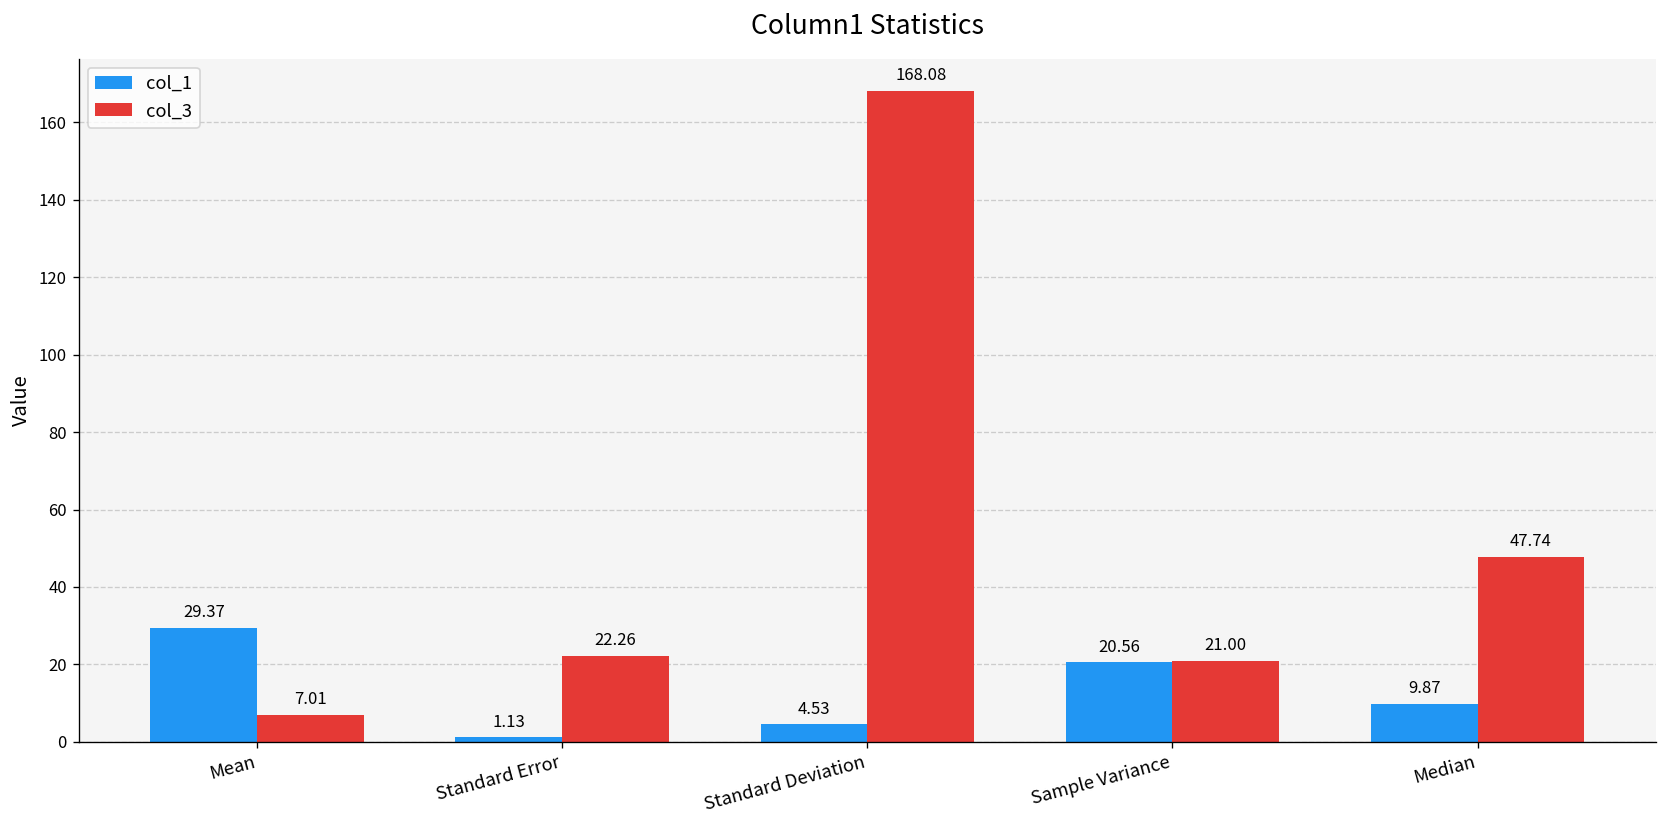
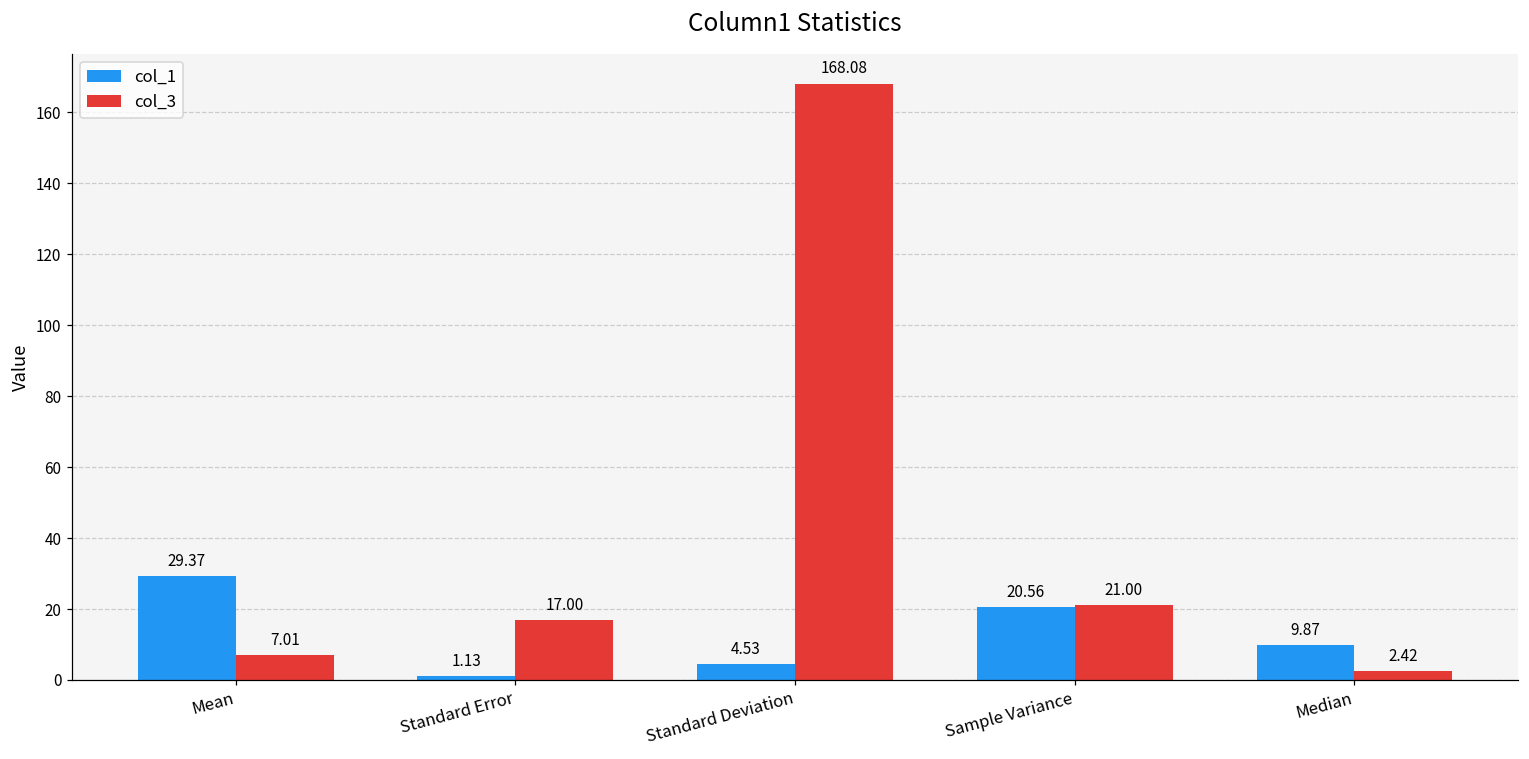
  {
    "col_1": {
      "Mean": 29.37,
      "Standard Error": 1.13,
      "Standard Deviation": 4.53,
      "Sample Variance": 20.56,
      "Median": 9.87
    },
    "col_3": {
      "Mean": 7.01,
-     "Standard Error": 22.26,
+     "Standard Error": 17.00,
      "Standard Deviation": 168.08,
      "Sample Variance": 21.00,
-     "Median": 47.74
+     "Median": 2.42
    }
  }
